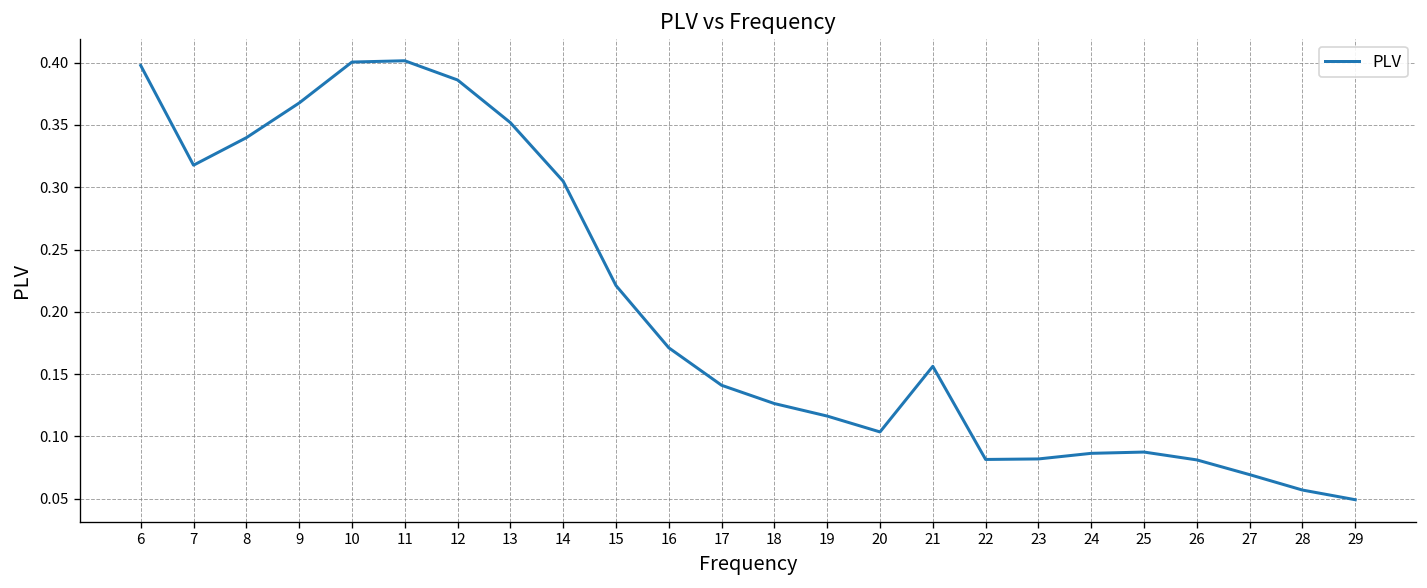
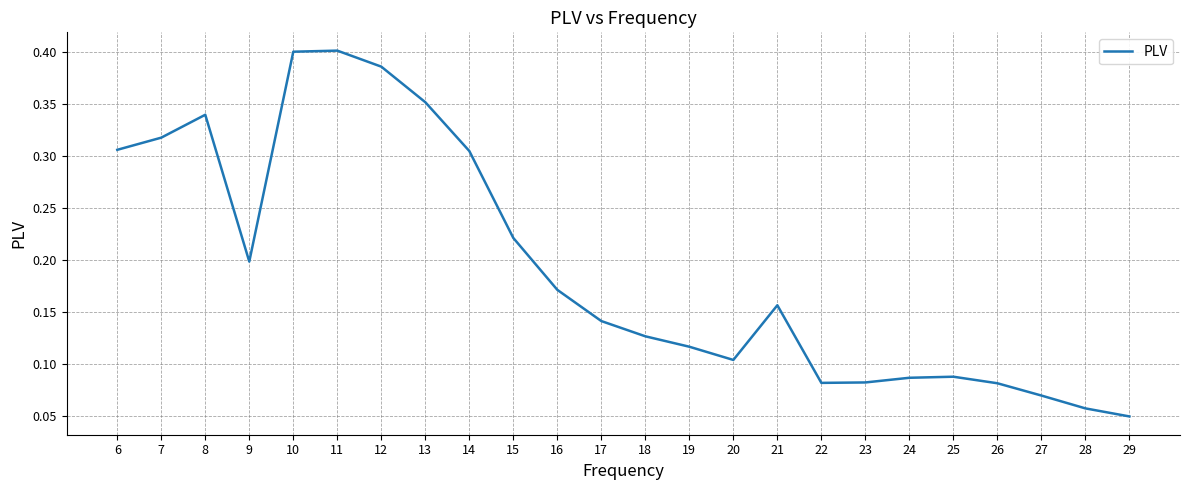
  {
-   "6": 0.398,
+   "6": 0.306,
    "7": 0.318,
    "8": 0.340,
-   "9": 0.368,
+   "9": 0.198,
    "10": 0.400,
    "11": 0.402,
    "12": 0.386,
    "13": 0.352,
    "14": 0.305,
    "15": 0.221,
    "16": 0.171,
    "17": 0.141,
    "18": 0.126,
    "19": 0.116,
    "20": 0.104,
    "21": 0.156,
    "22": 0.081,
    "23": 0.082,
    "24": 0.086,
    "25": 0.087,
    "26": 0.081,
    "27": 0.069,
    "28": 0.057,
    "29": 0.049
  }
